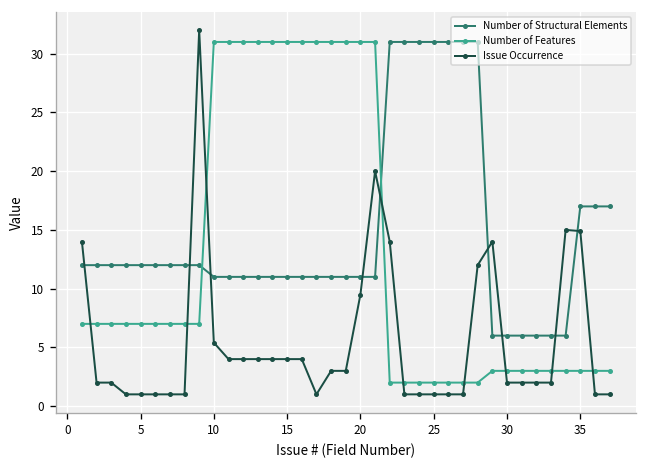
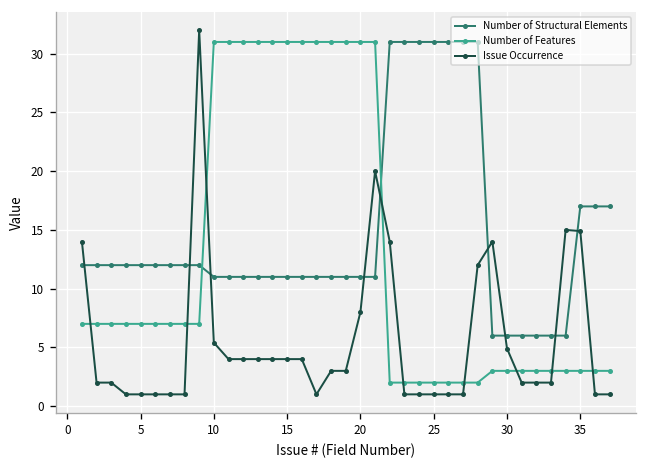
  {
    "Issue Occurrence": {
      "5": 1,
      "10": 5,
      "15": 4,
-     "20": 10,
+     "20": 8,
      "25": 1,
-     "30": 2,
+     "30": 5,
      "35": 15
    }
  }
